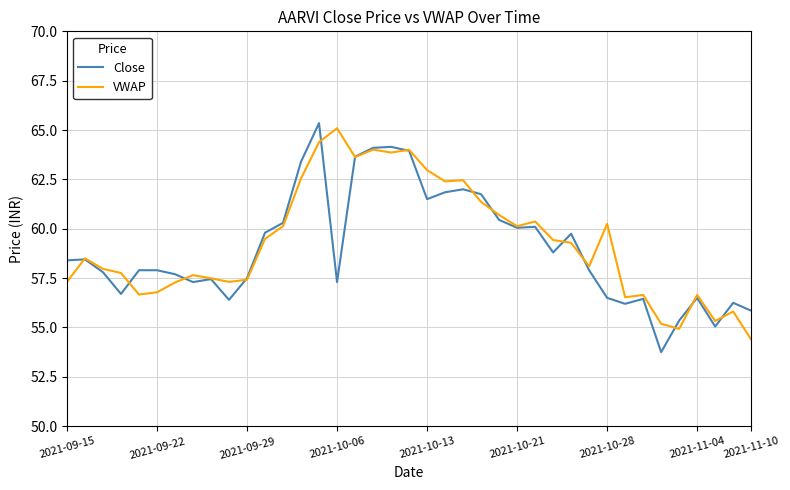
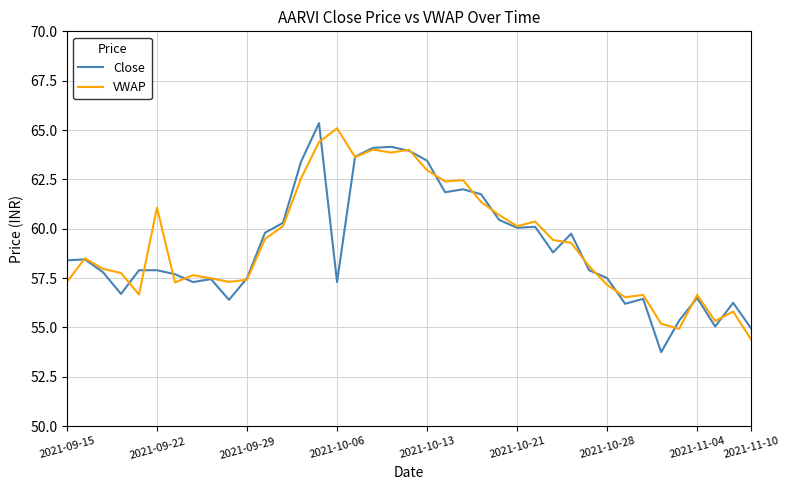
  {
    "Close": {
      "2021-09-15": 58.4,
      "2021-09-22": 57.9,
      "2021-10-06": 57.3,
-     "2021-10-13": 61.5,
-     "2021-10-28": 56.5,
+     "2021-10-13": 63.5,
+     "2021-10-28": 57.5,
      "2021-11-04": 56.5,
-     "2021-11-10": 55.9
+     "2021-11-10": 55.0
    },
    "VWAP": {
      "2021-09-15": 57.3,
-     "2021-09-22": 56.8,
+     "2021-09-22": 61.1,
      "2021-10-06": 65.1,
      "2021-10-13": 63.0,
-     "2021-10-28": 60.3,
+     "2021-10-28": 57.2,
      "2021-11-04": 56.7,
      "2021-11-10": 54.4
    }
  }
